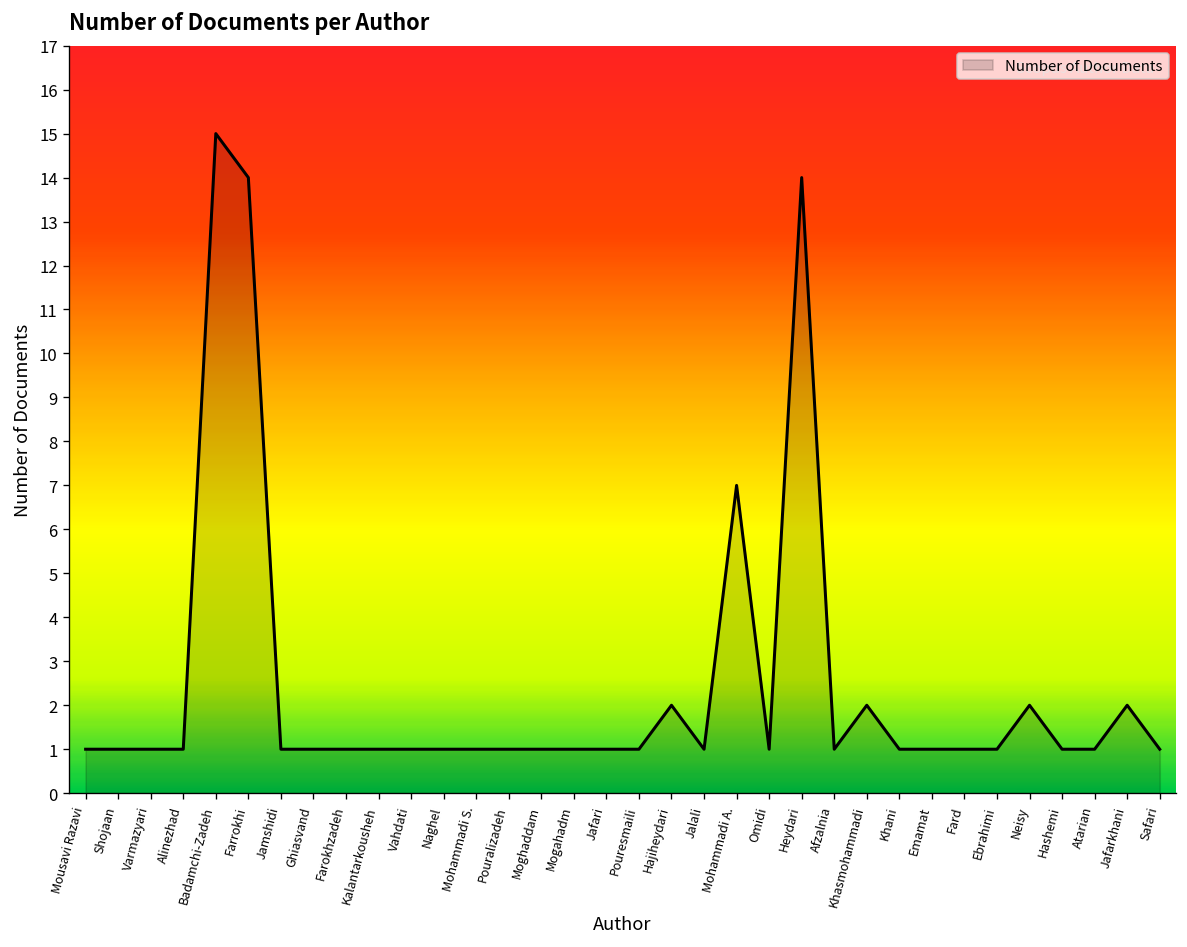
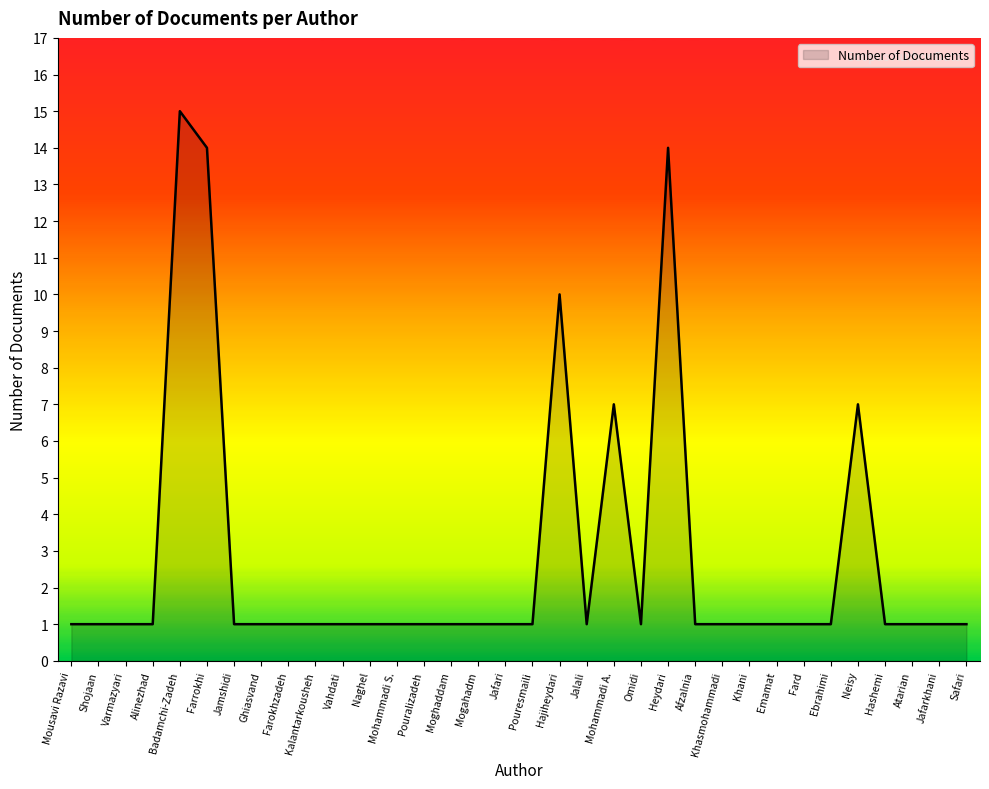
  {
    "Mousavi Razavi": 1,
    "Shojaan": 1,
    "Varmazyari": 1,
    "Alinezhad": 1,
    "Badamchi-Zadeh": 15,
    "Farrokhi": 14,
    "Jamshidi": 1,
    "Ghiasvand": 1,
    "Farokhzadeh": 1,
    "Kalantarkousheh": 1,
    "Vahdati": 1,
    "Naghel": 1,
    "Mohammadi S.": 1,
    "Pouralizadeh": 1,
    "Moghaddam": 1,
    "Mogahadm": 1,
    "Jafari": 1,
    "Pouresmaili": 1,
-   "Hajiheydari": 2,
+   "Hajiheydari": 10,
    "Jalali": 1,
    "Mohammadi A.": 7,
    "Omidi": 1,
    "Heydari": 14,
    "Afzalnia": 1,
-   "Khasmohammadi": 2,
+   "Khasmohammadi": 1,
    "Khani": 1,
    "Emamat": 1,
    "Fard": 1,
    "Ebrahimi": 1,
-   "Neisy": 2,
+   "Neisy": 7,
    "Hashemi": 1,
    "Atarian": 1,
-   "Jafarkhani": 2,
+   "Jafarkhani": 1,
    "Safari": 1
  }
